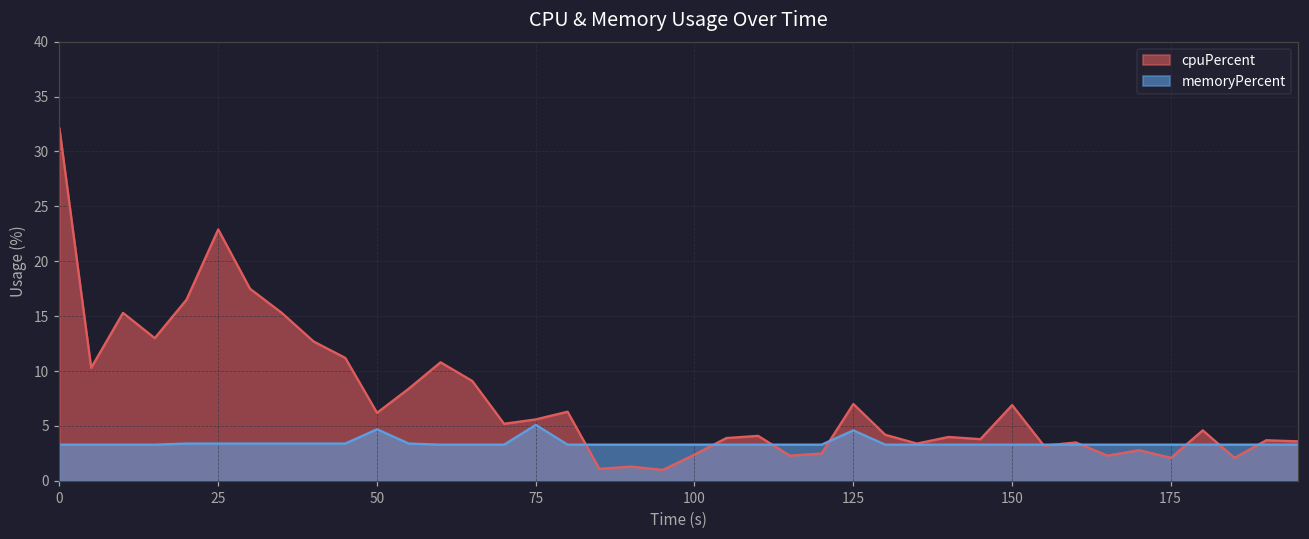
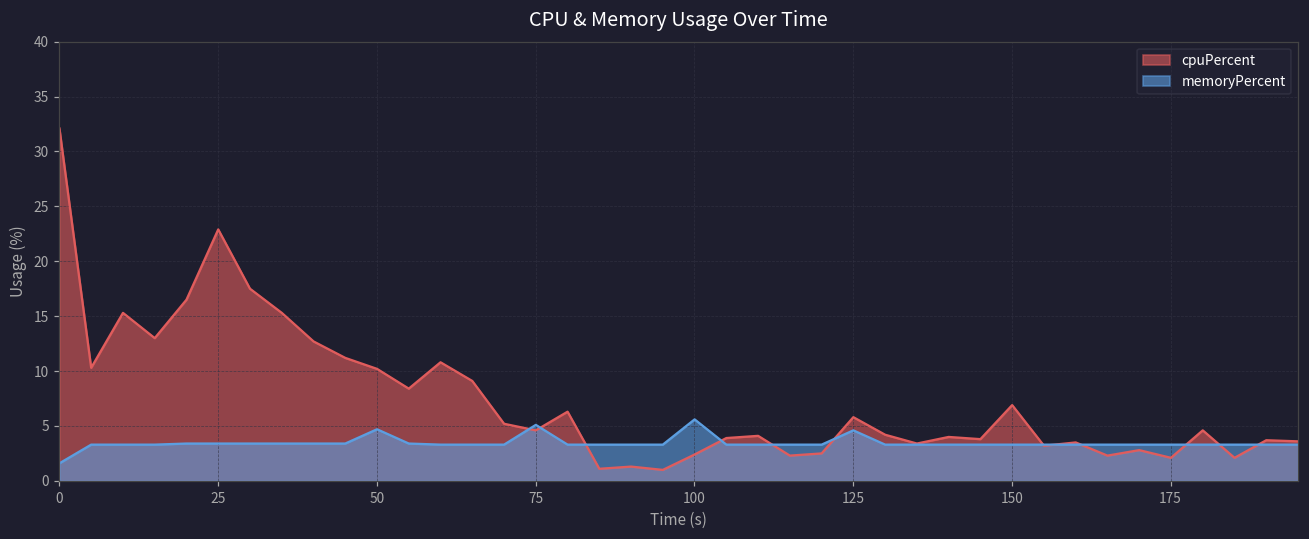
  {
    "cpuPercent": {
      "0": 32,
      "25": 23,
-     "50": 6,
-     "75": 6,
+     "50": 10,
+     "75": 5,
      "100": 2,
-     "125": 7,
+     "125": 6,
      "150": 7,
      "175": 2
    },
    "memoryPercent": {
-     "0": 3,
+     "0": 2,
      "25": 3,
      "50": 5,
      "75": 5,
-     "100": 3,
+     "100": 6,
      "125": 5,
      "150": 3,
      "175": 3
    }
  }
